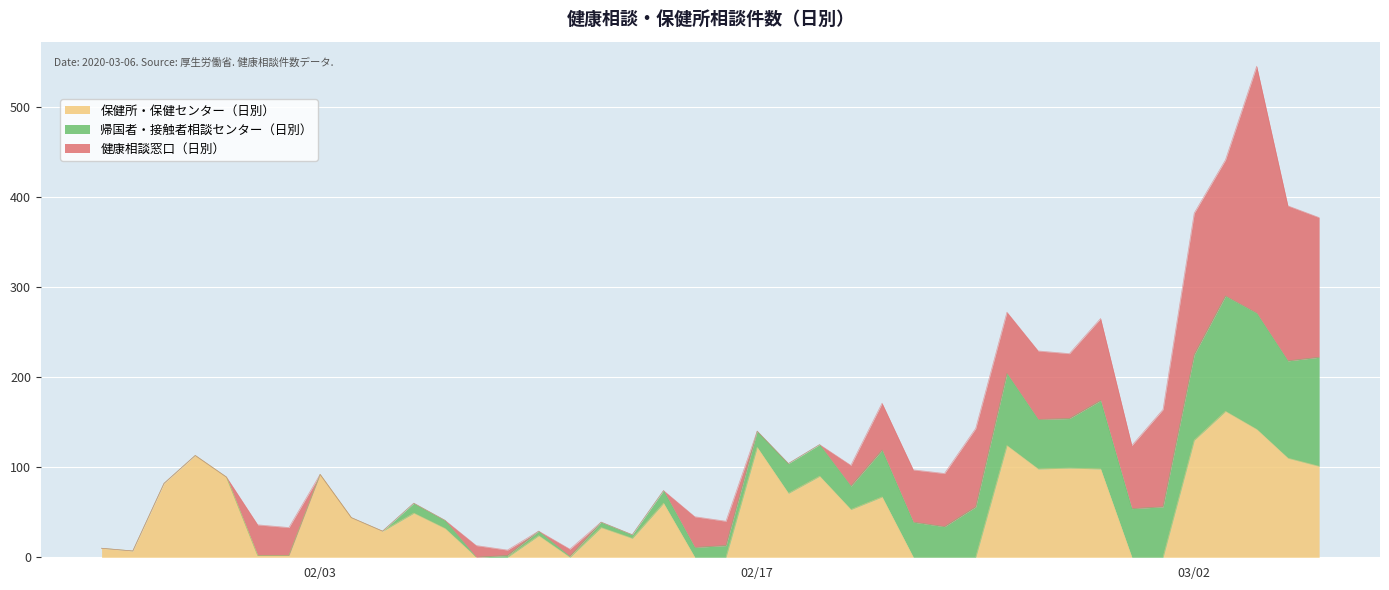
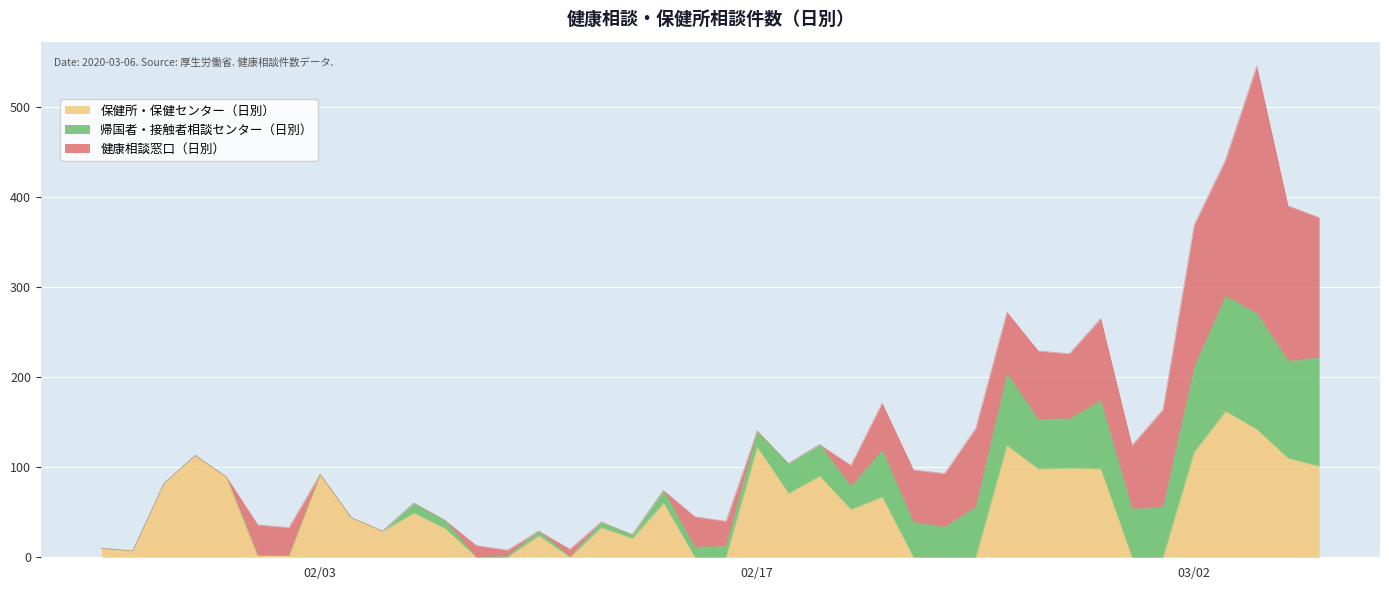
  {
    "保健所・保健センター（日別）": {
      "02/17": 120,
-     "03/02": 130
+     "03/02": 120
    },
    "帰国者・接触者相談センター（日別）": {
      "03/02": 100
    },
    "健康相談窓口（日別）": {
      "03/02": 160
    }
  }
